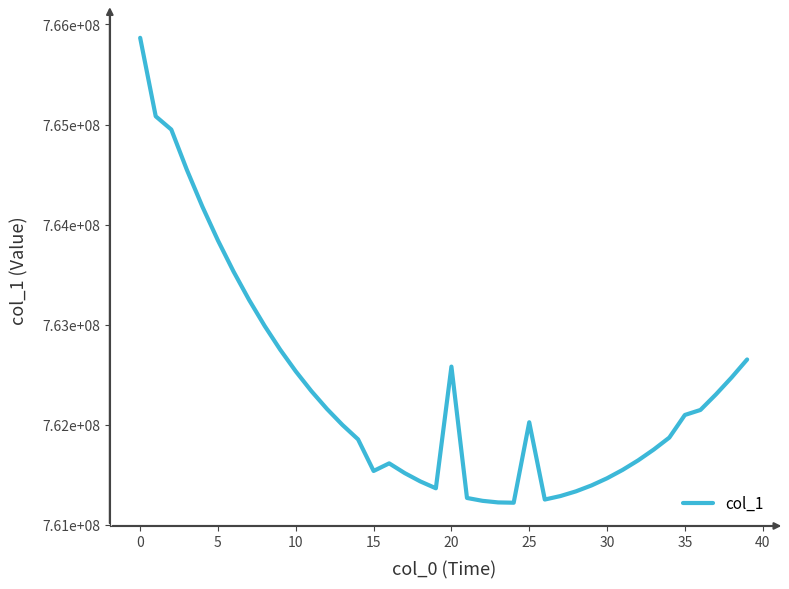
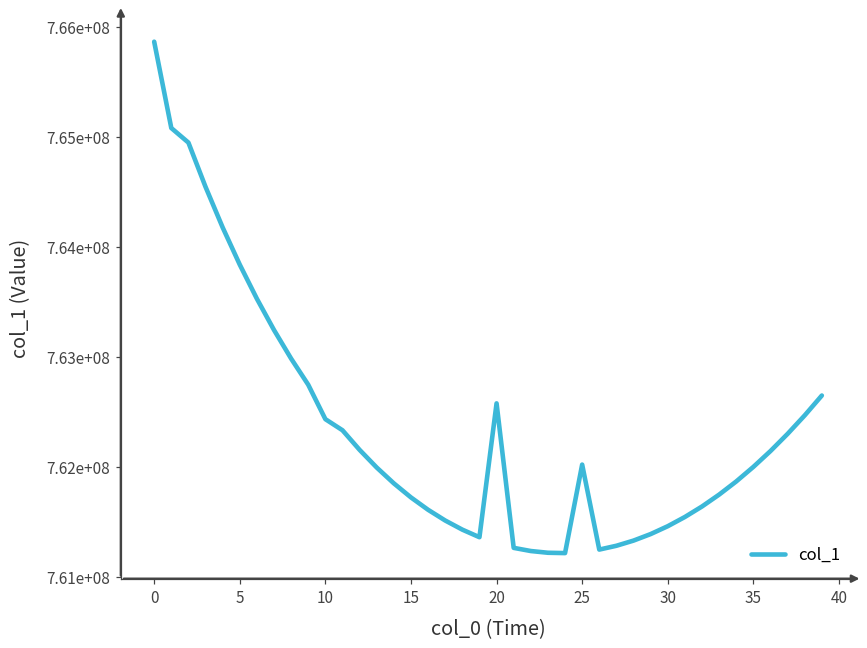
  {
    "0": 765870000,
    "5": 763840000,
-   "10": 762530000,
-   "15": 761540000,
+   "10": 762440000,
+   "15": 761730000,
    "20": 762580000,
    "25": 762020000,
    "30": 761470000,
-   "35": 762100000
+   "35": 762000000
  }
